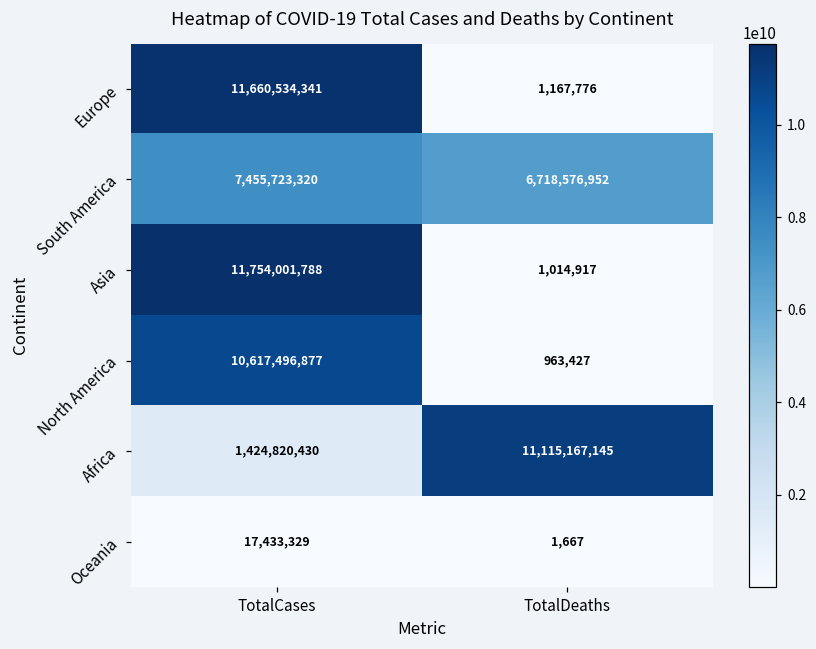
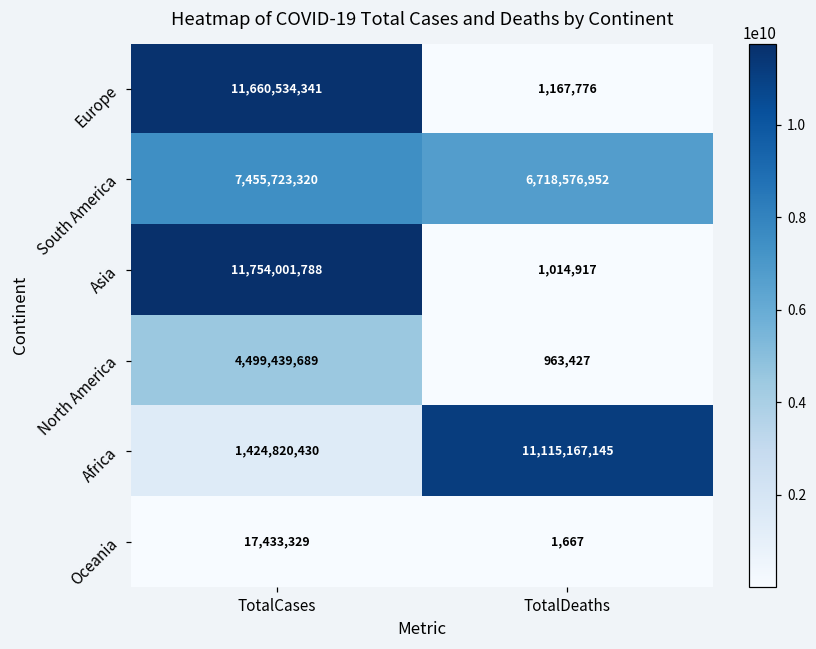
  {
    "Europe": {
      "TotalCases": "11,660,534,341",
      "TotalDeaths": "1,167,776"
    },
    "South America": {
      "TotalCases": "7,455,723,320",
      "TotalDeaths": "6,718,576,952"
    },
    "Asia": {
      "TotalCases": "11,754,001,788",
      "TotalDeaths": "1,014,917"
    },
    "North America": {
-     "TotalCases": "10,617,496,877",
+     "TotalCases": "4,499,439,689",
      "TotalDeaths": "963,427"
    },
    "Africa": {
      "TotalCases": "1,424,820,430",
      "TotalDeaths": "11,115,167,145"
    },
    "Oceania": {
      "TotalCases": "17,433,329",
      "TotalDeaths": "1,667"
    }
  }
